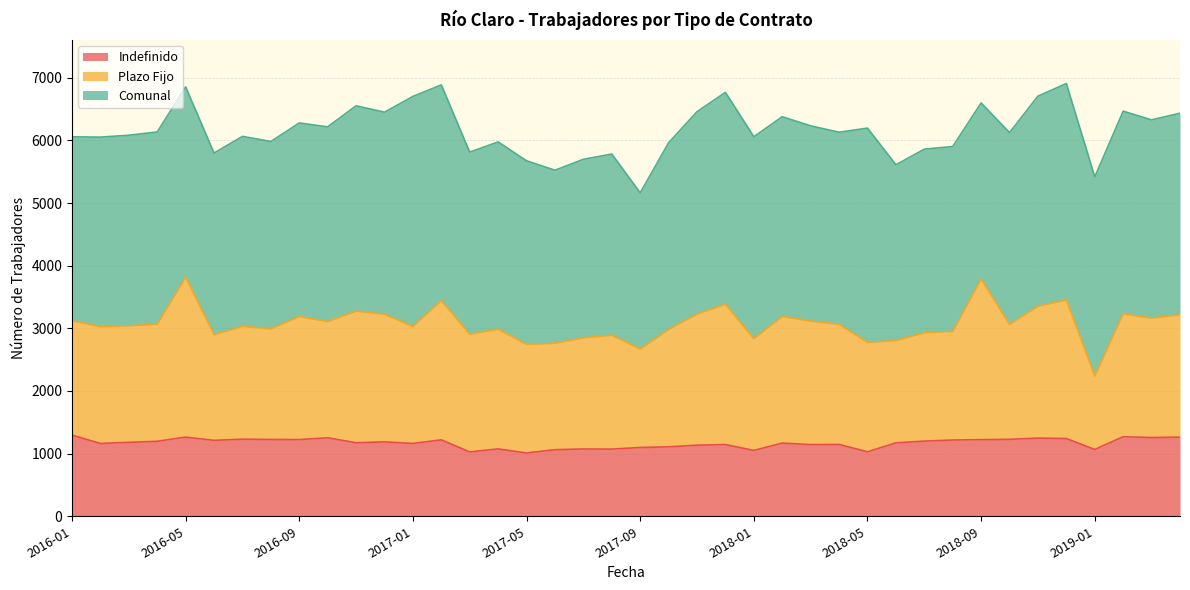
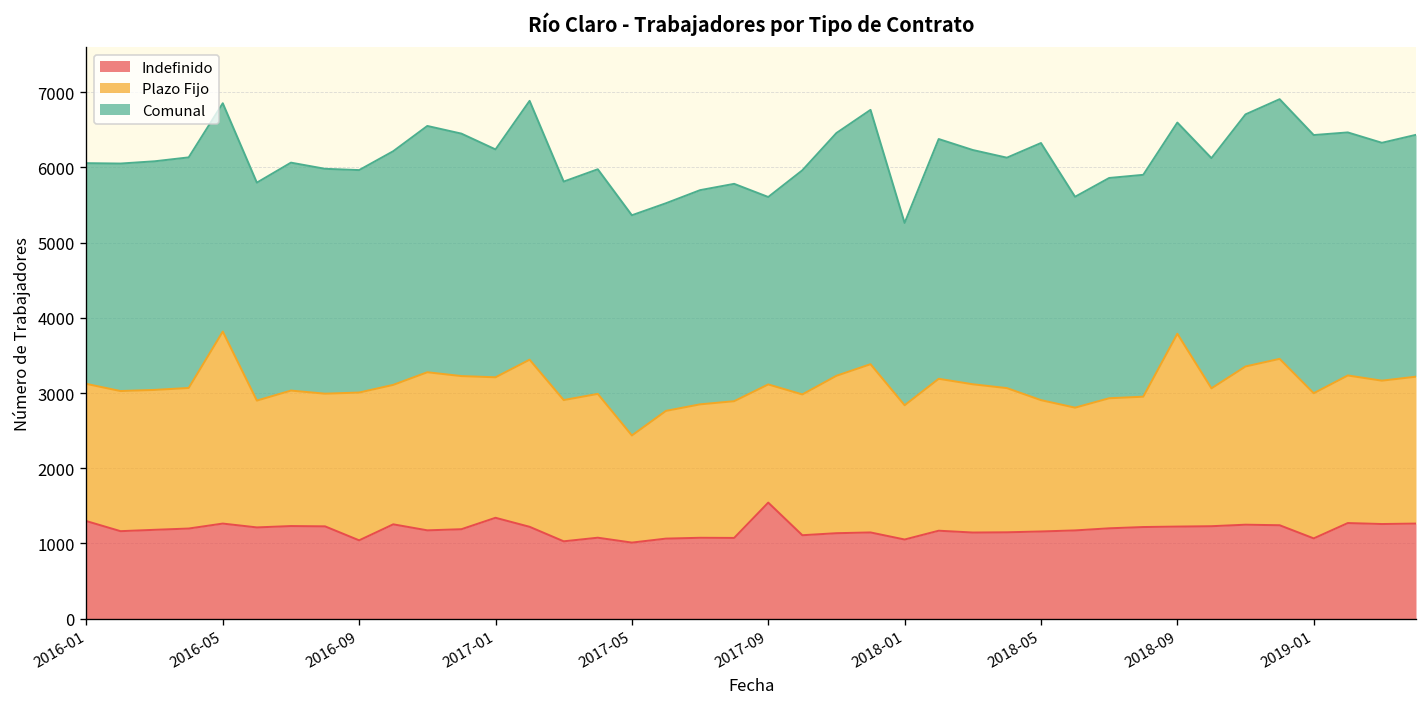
  {
    "Indefinido": {
      "2016-01": 1300,
      "2016-05": 1300,
-     "2016-09": 1200,
-     "2017-01": 1200,
+     "2016-09": 1000,
+     "2017-01": 1300,
      "2017-05": 1000,
-     "2017-09": 1100,
+     "2017-09": 1500,
      "2018-01": 1100,
-     "2018-05": 1000,
+     "2018-05": 1200,
      "2018-09": 1200,
      "2019-01": 1100
    },
    "Plazo Fijo": {
      "2016-01": 1800,
      "2016-05": 2600,
      "2016-09": 2000,
      "2017-01": 1900,
-     "2017-05": 1700,
+     "2017-05": 1400,
      "2017-09": 1600,
      "2018-01": 1800,
      "2018-05": 1700,
      "2018-09": 2600,
-     "2019-01": 1200
+     "2019-01": 1900
    },
    "Comunal": {
      "2016-01": 2900,
      "2016-05": 3000,
-     "2016-09": 3100,
-     "2017-01": 3700,
+     "2016-09": 3000,
+     "2017-01": 3000,
      "2017-05": 2900,
      "2017-09": 2500,
-     "2018-01": 3200,
+     "2018-01": 2400,
      "2018-05": 3400,
      "2018-09": 2800,
-     "2019-01": 3200
+     "2019-01": 3400
    }
  }
